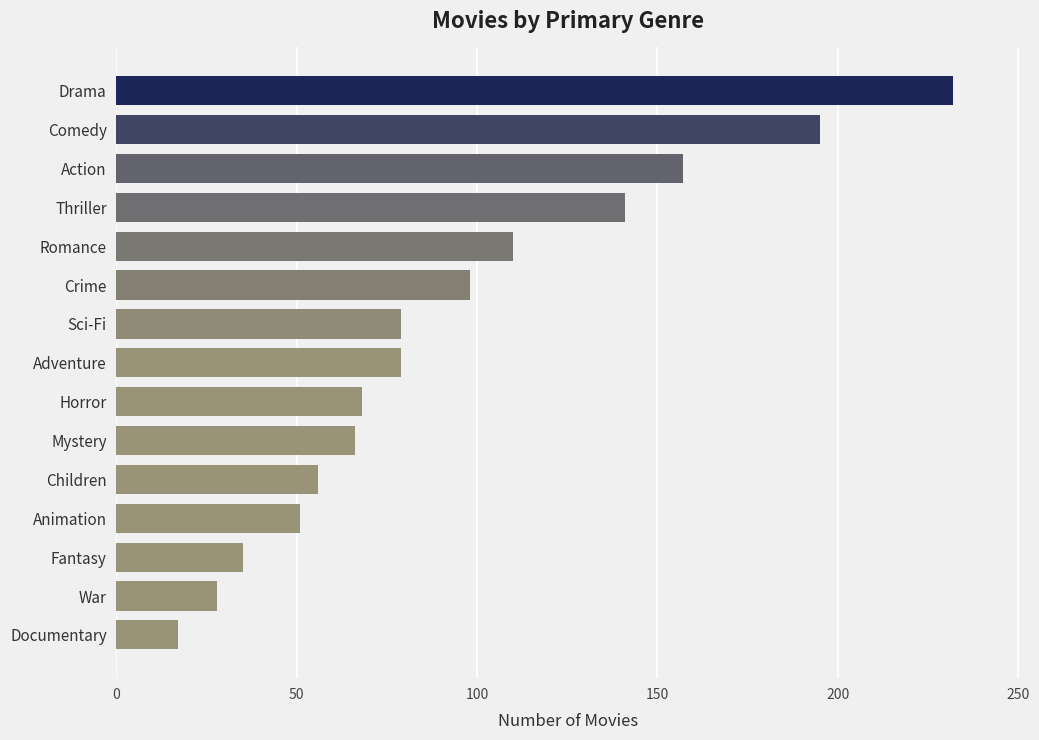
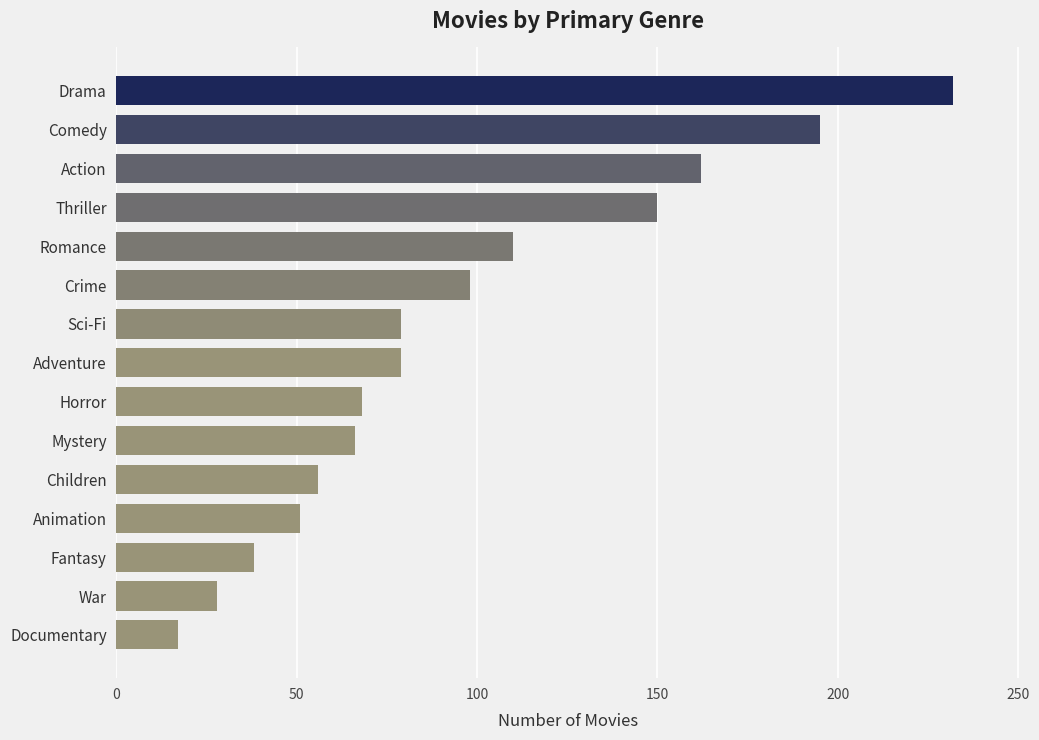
  {
    "Drama": 232,
    "Comedy": 195,
-   "Action": 157,
-   "Thriller": 141,
+   "Action": 162,
+   "Thriller": 150,
    "Romance": 110,
    "Crime": 98,
    "Sci-Fi": 79,
    "Adventure": 79,
    "Horror": 68,
    "Mystery": 66,
    "Children": 56,
    "Animation": 51,
-   "Fantasy": 35,
+   "Fantasy": 38,
    "War": 28,
    "Documentary": 17
  }
